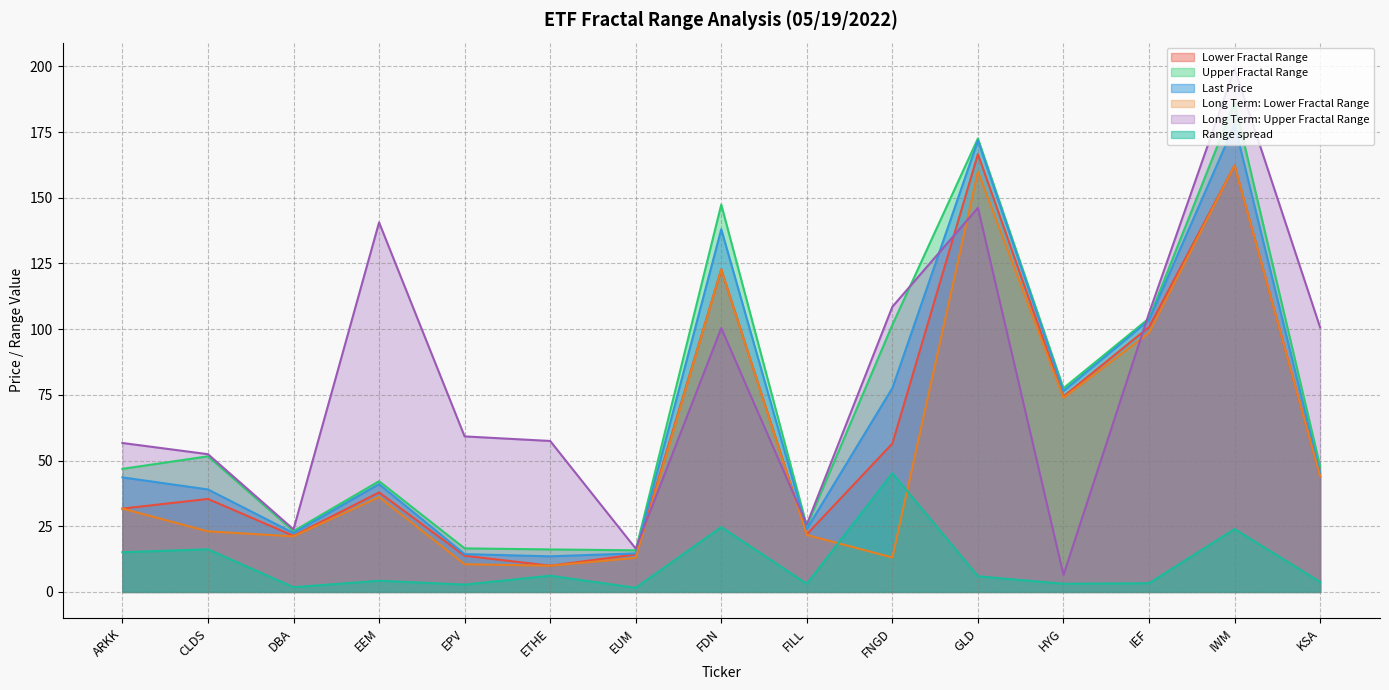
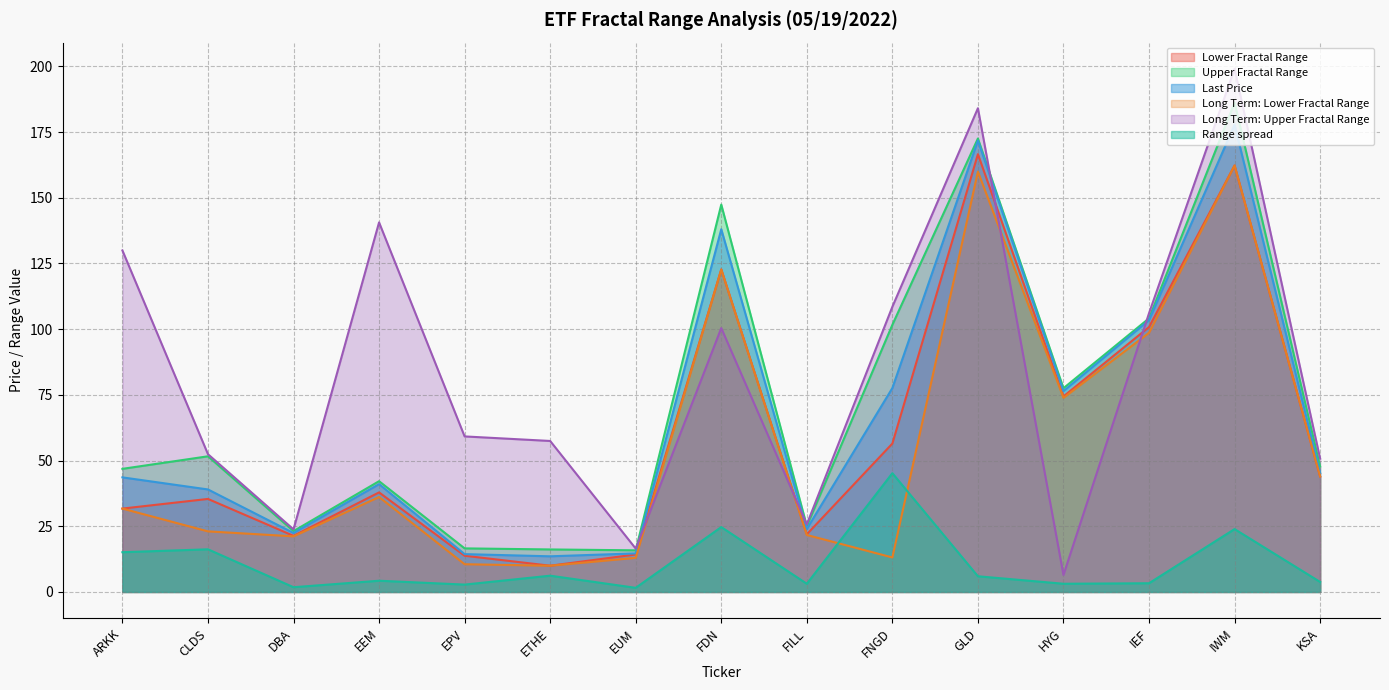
  {
    "Long Term: Upper Fractal Range": {
-     "ARKK": 57,
+     "ARKK": 130,
      "EEM": 141,
      "EPV": 59,
      "ETHE": 57,
      "FDN": 100,
      "FNGD": 109,
-     "GLD": 146,
+     "GLD": 184,
      "HYG": 6,
      "IEF": 106,
-     "KSA": 101
+     "KSA": 51
    }
  }
